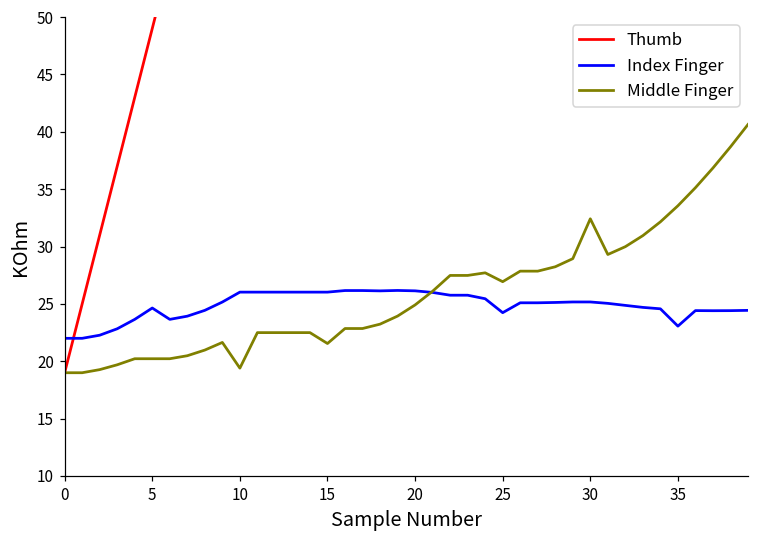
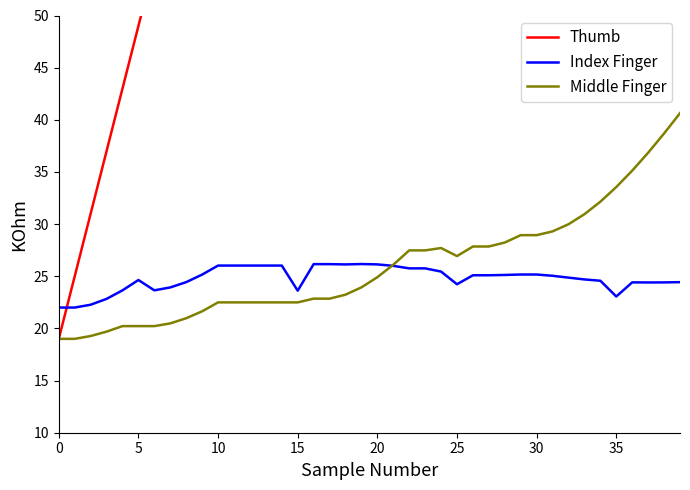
  {
    "Thumb": {
      "5": 49.0
    },
    "Index Finger": {
      "0": 22.0,
      "5": 24.6,
      "10": 26.0,
-     "15": 26.0,
+     "15": 23.6,
      "20": 26.1,
      "25": 24.2,
      "30": 25.2,
      "35": 23.1
    },
    "Middle Finger": {
      "5": 20.2,
-     "10": 19.4,
-     "15": 21.5,
+     "10": 22.5,
+     "15": 22.5,
      "20": 24.9,
      "25": 26.9,
-     "30": 32.4,
+     "30": 28.9,
      "35": 33.6
    }
  }
